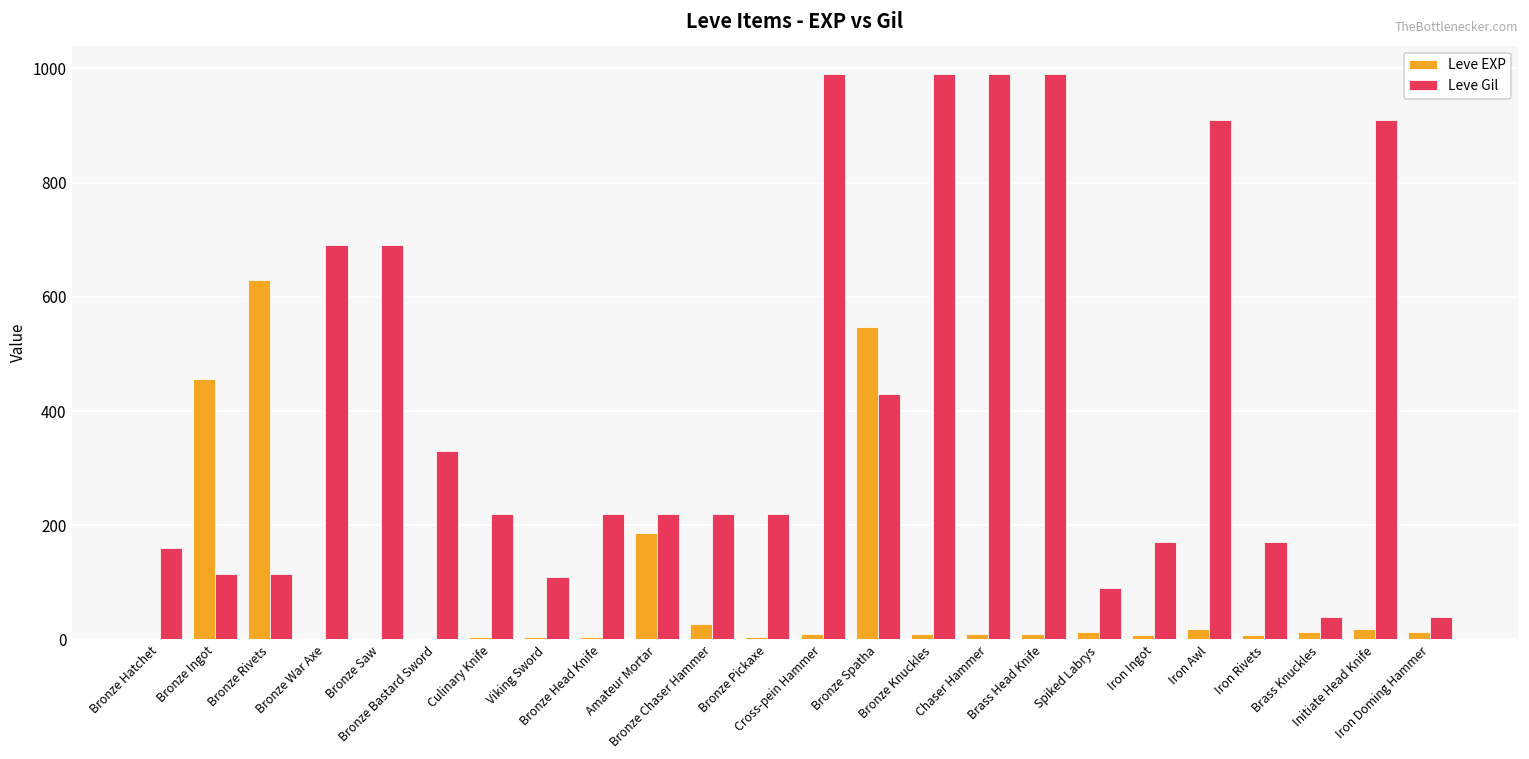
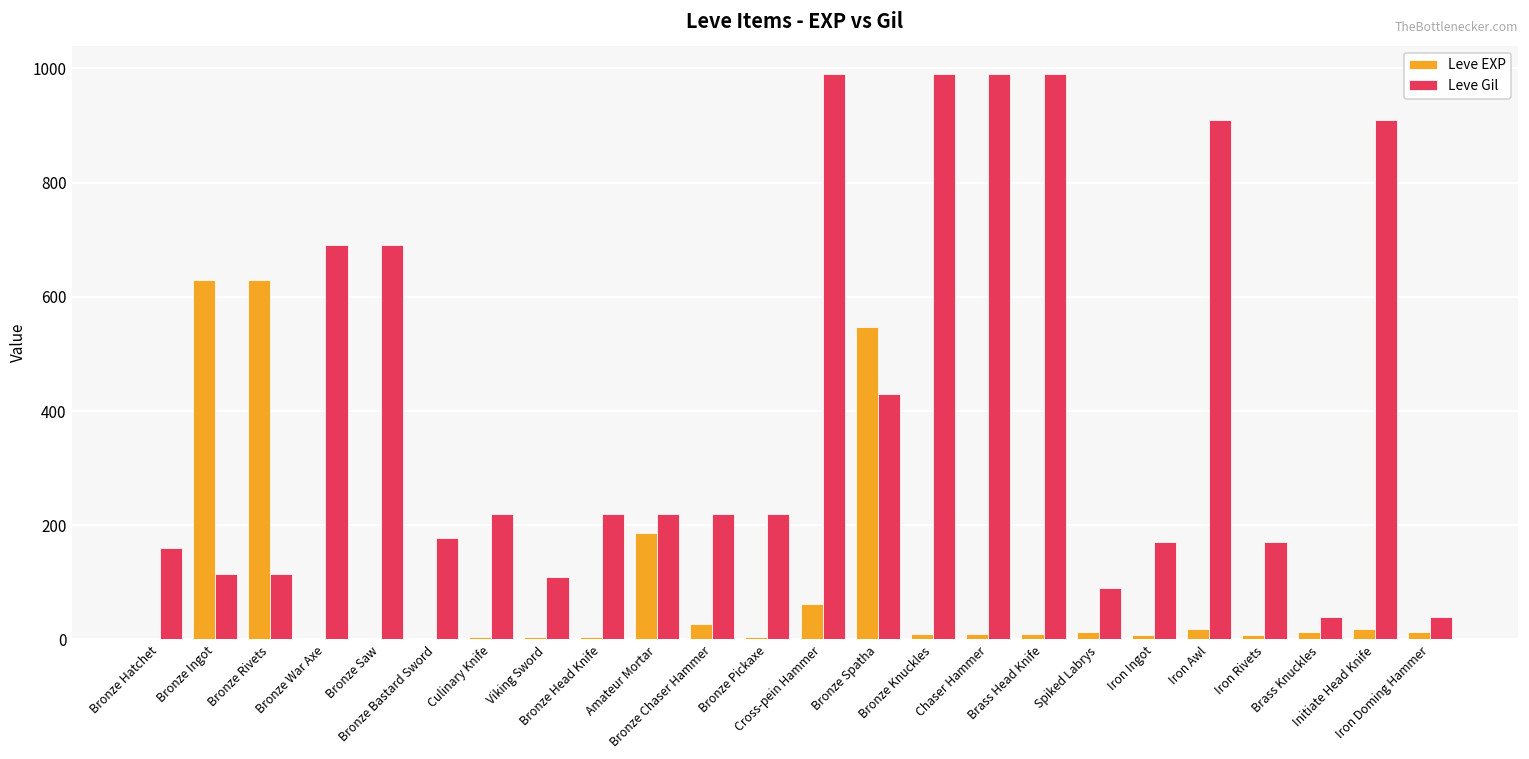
  {
    "Leve EXP": {
-     "Bronze Ingot": 460,
+     "Bronze Ingot": 630,
      "Bronze Rivets": 630,
      "Culinary Knife": 10,
      "Bronze Head Knife": 10,
      "Amateur Mortar": 190,
      "Bronze Chaser Hammer": 30,
      "Bronze Pickaxe": 10,
-     "Cross-pein Hammer": 10,
+     "Cross-pein Hammer": 60,
      "Bronze Spatha": 550,
      "Bronze Knuckles": 10,
      "Chaser Hammer": 10,
      "Brass Head Knife": 10,
      "Spiked Labrys": 10,
      "Iron Ingot": 10,
      "Iron Awl": 20,
      "Iron Rivets": 10,
      "Brass Knuckles": 10,
      "Initiate Head Knife": 20,
      "Iron Doming Hammer": 10
    },
    "Leve Gil": {
      "Bronze Hatchet": 160,
      "Bronze Ingot": 110,
      "Bronze Rivets": 120,
      "Bronze War Axe": 690,
      "Bronze Saw": 690,
-     "Bronze Bastard Sword": 330,
+     "Bronze Bastard Sword": 180,
      "Culinary Knife": 220,
      "Viking Sword": 110,
      "Bronze Head Knife": 220,
      "Amateur Mortar": 220,
      "Bronze Chaser Hammer": 220,
      "Bronze Pickaxe": 220,
      "Cross-pein Hammer": 990,
      "Bronze Spatha": 430,
      "Bronze Knuckles": 990,
      "Chaser Hammer": 990,
      "Brass Head Knife": 990,
      "Spiked Labrys": 90,
      "Iron Ingot": 170,
      "Iron Awl": 910,
      "Iron Rivets": 170,
      "Brass Knuckles": 40,
      "Initiate Head Knife": 910,
      "Iron Doming Hammer": 40
    }
  }
